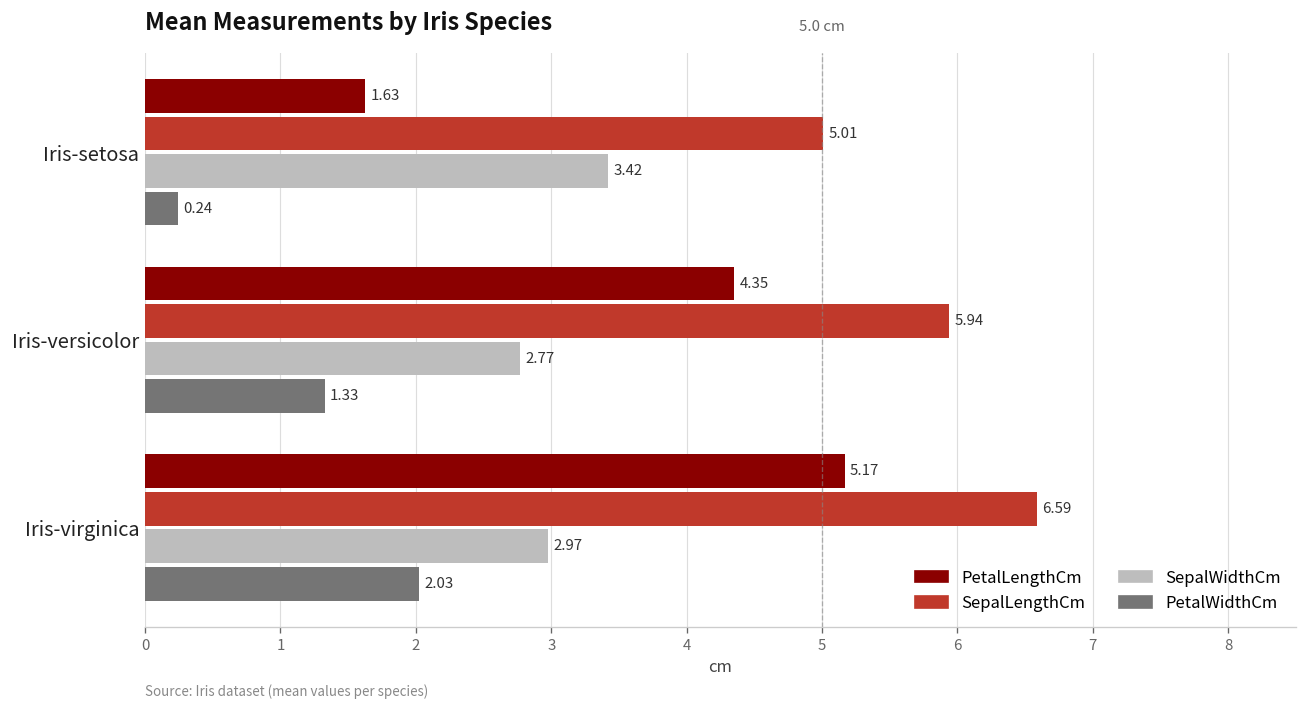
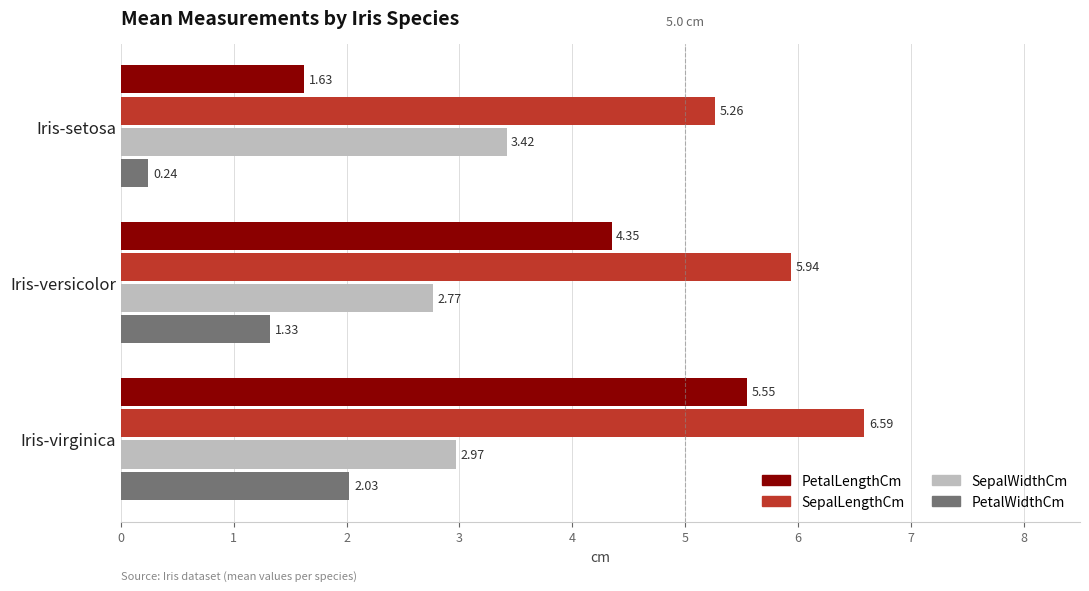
  {
    "PetalLengthCm": {
      "Iris-setosa": 1.63,
      "Iris-versicolor": 4.35,
-     "Iris-virginica": 5.17
+     "Iris-virginica": 5.55
    },
    "SepalLengthCm": {
-     "Iris-setosa": 5.01,
+     "Iris-setosa": 5.26,
      "Iris-versicolor": 5.94,
      "Iris-virginica": 6.59
    },
    "SepalWidthCm": {
      "Iris-setosa": 3.42,
      "Iris-versicolor": 2.77,
      "Iris-virginica": 2.97
    },
    "PetalWidthCm": {
      "Iris-setosa": 0.24,
      "Iris-versicolor": 1.33,
      "Iris-virginica": 2.03
    }
  }
